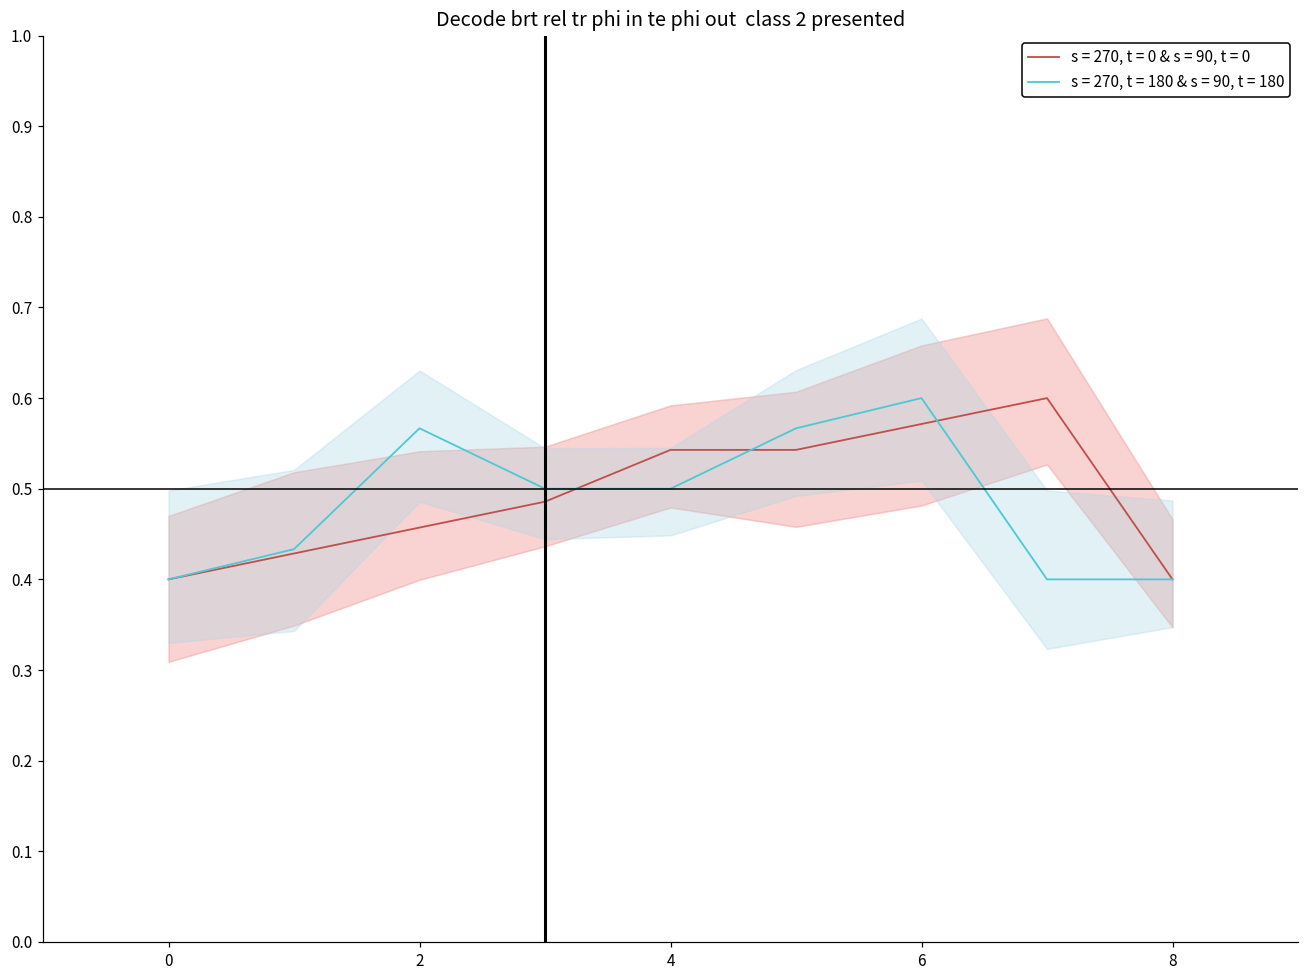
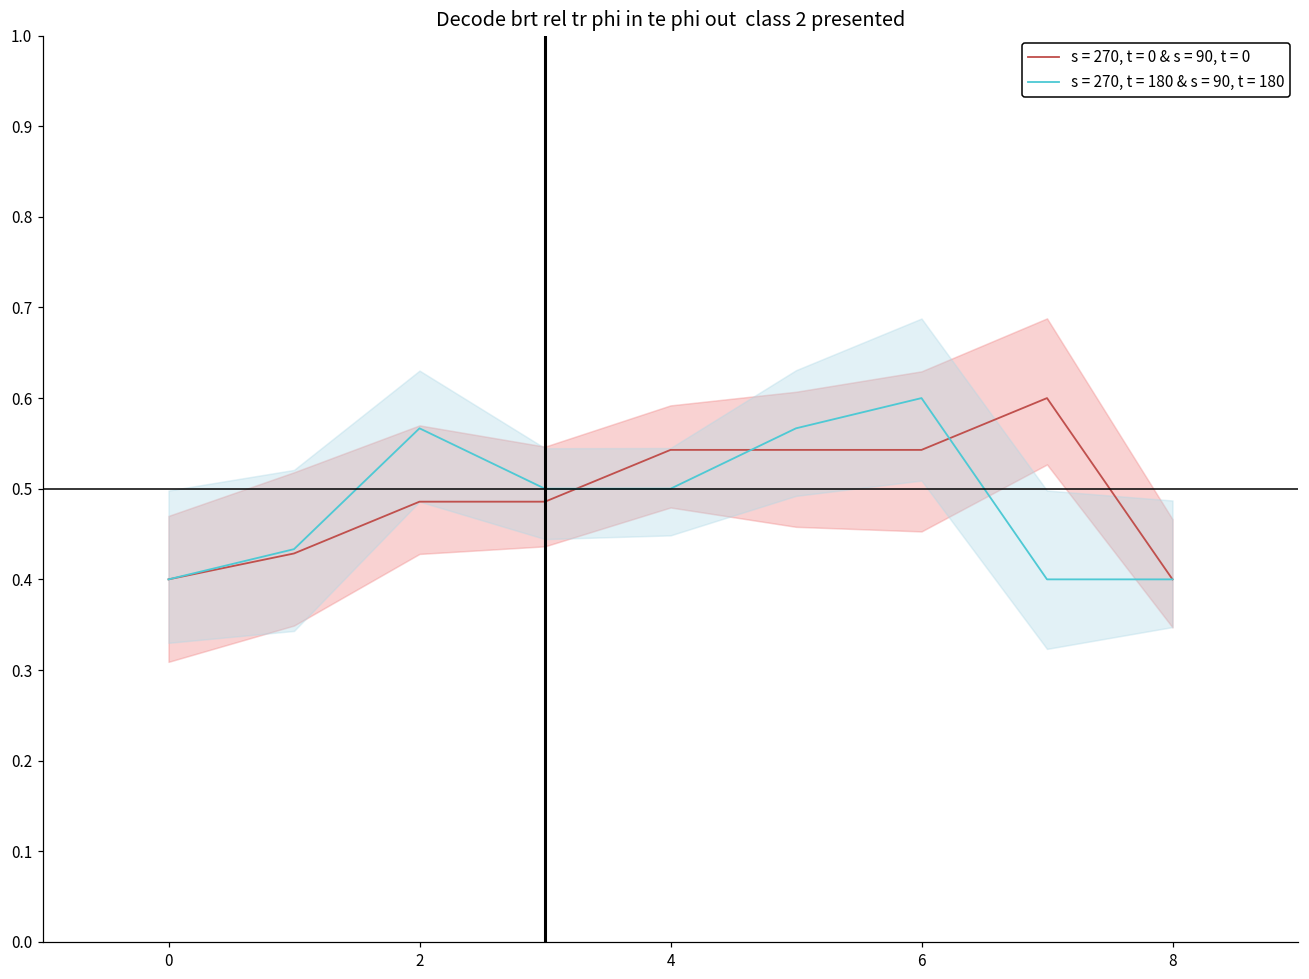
  {
    "s = 270, t = 0 & s = 90, t = 0": {
-     "2": 0.46,
-     "6": 0.57
+     "2": 0.49,
+     "6": 0.54
    },
    "s = 270, t = 180 & s = 90, t = 180": {
      "2": 0.57,
      "4": 0.50,
      "6": 0.60
    }
  }
